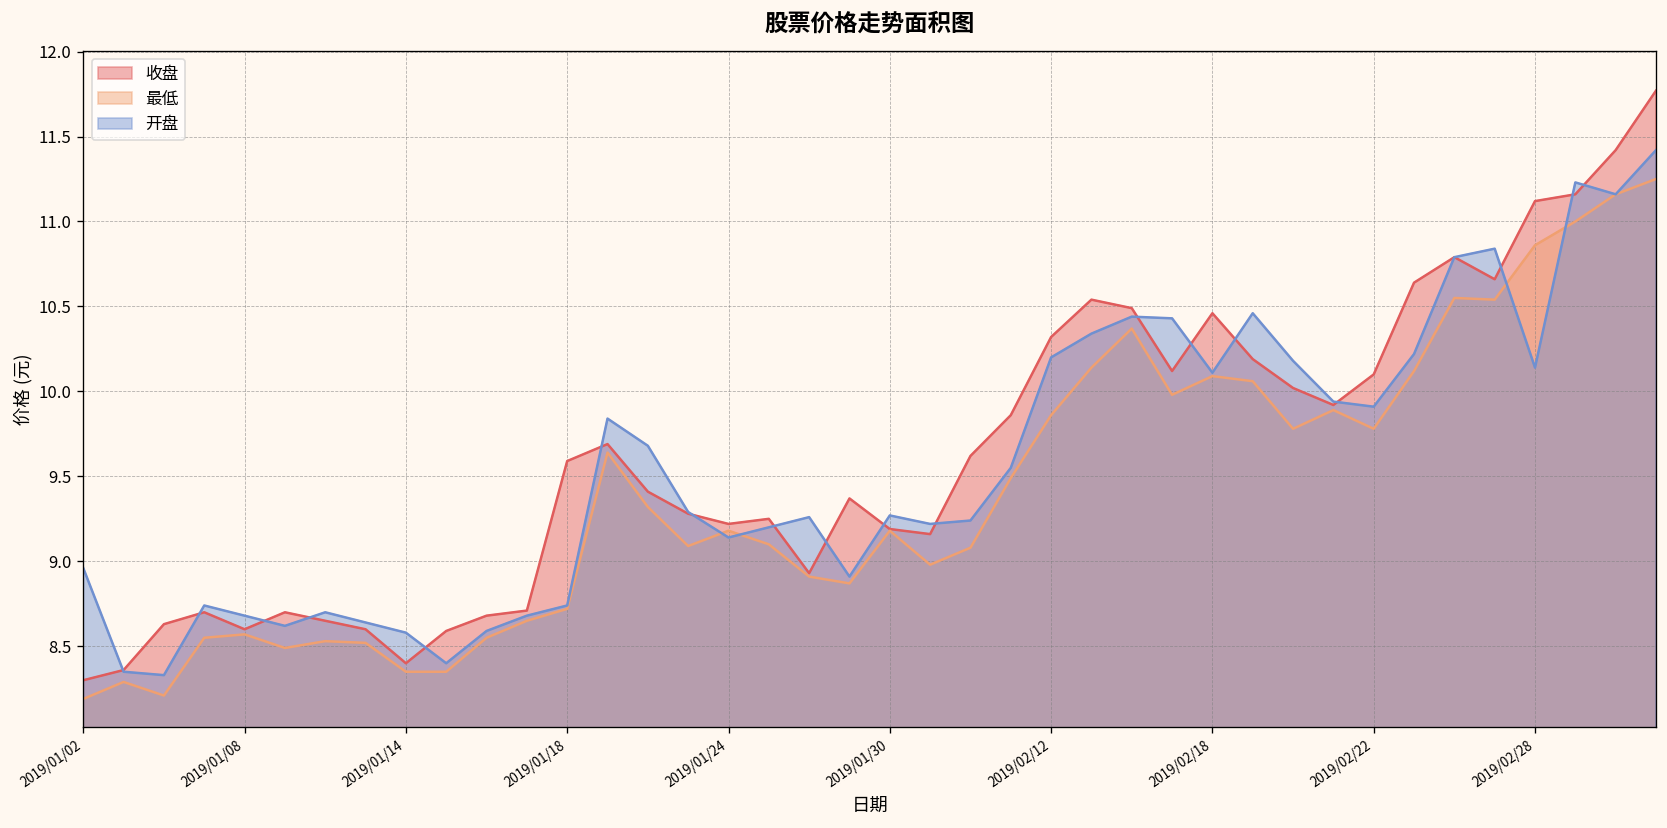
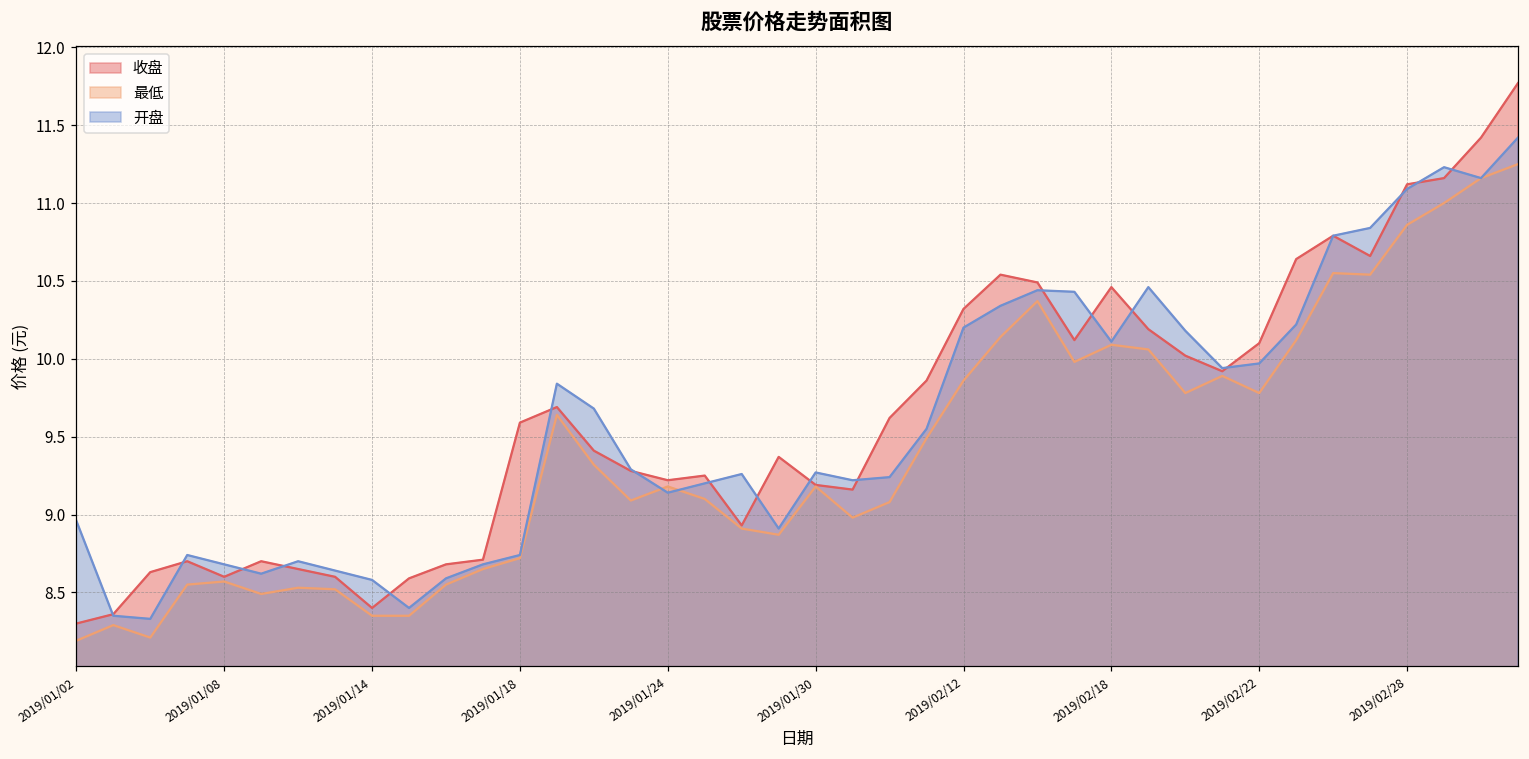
  {
    "开盘": {
      "2019/01/02": 8.96,
      "2019/01/08": 8.68,
      "2019/01/14": 8.58,
      "2019/01/18": 8.74,
      "2019/01/24": 9.14,
      "2019/01/30": 9.27,
      "2019/02/12": 10.20,
      "2019/02/18": 10.11,
-     "2019/02/22": 9.91,
-     "2019/02/28": 10.14
+     "2019/02/22": 9.97,
+     "2019/02/28": 11.09
    }
  }
